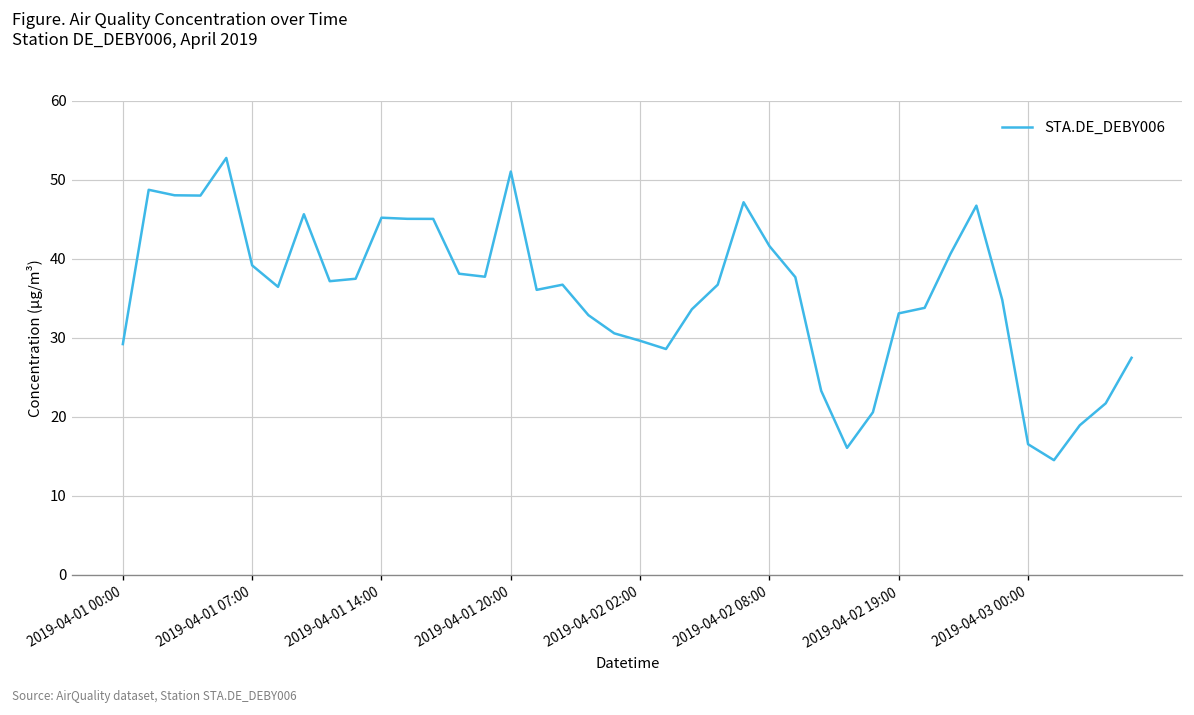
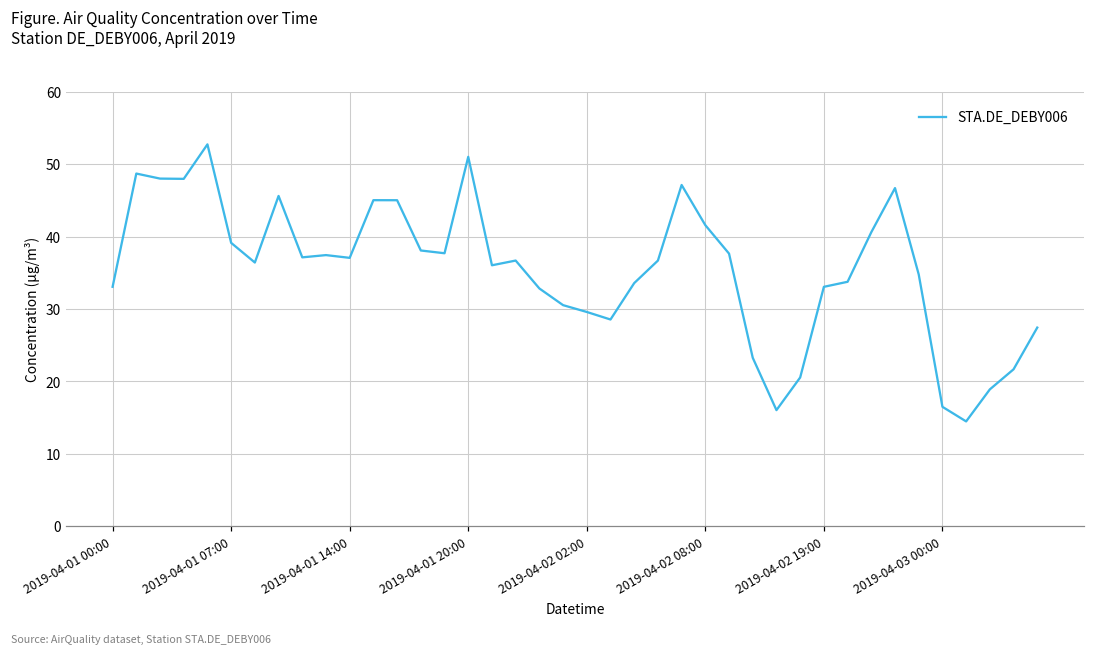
  {
-   "2019-04-01 00:00": 29,
+   "2019-04-01 00:00": 33,
    "2019-04-01 07:00": 39,
-   "2019-04-01 14:00": 45,
+   "2019-04-01 14:00": 37,
    "2019-04-01 20:00": 51,
    "2019-04-02 02:00": 30,
    "2019-04-02 08:00": 42,
    "2019-04-02 19:00": 33,
    "2019-04-03 00:00": 17
  }
